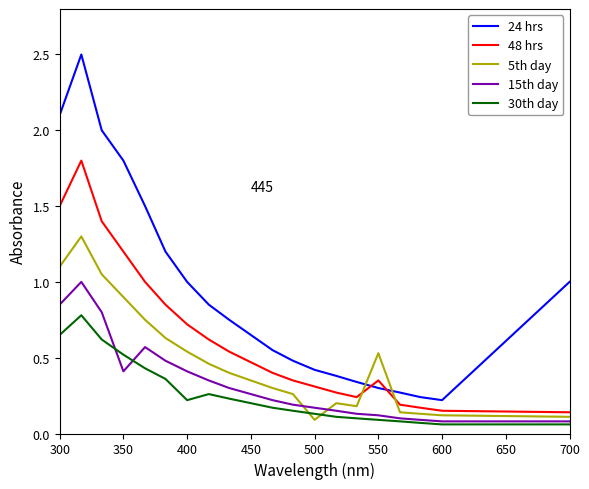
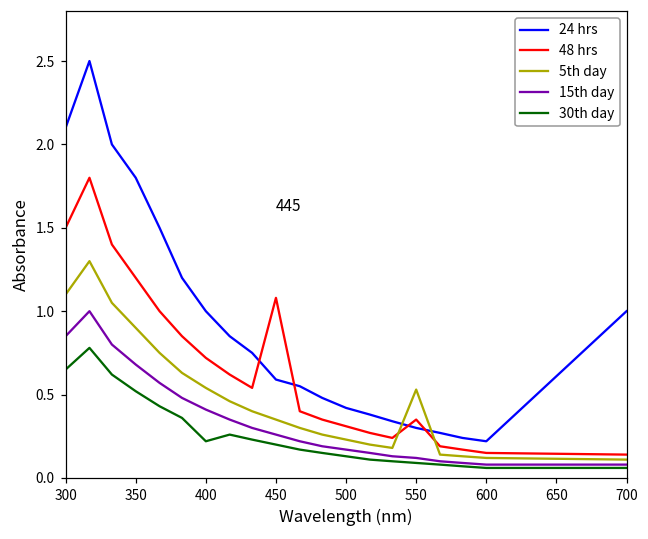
  {
    "24 hrs": {
      "300": 2.10,
      "350": 1.80,
      "400": 1.00,
-     "450": 0.65,
+     "450": 0.59,
      "500": 0.42,
      "550": 0.30,
      "600": 0.22,
      "700": 1.00
    },
    "48 hrs": {
      "300": 1.50,
      "350": 1.20,
      "400": 0.72,
-     "450": 0.47,
+     "450": 1.08,
      "500": 0.31,
      "550": 0.35,
      "600": 0.15,
      "700": 0.14
    },
    "5th day": {
      "300": 1.10,
      "350": 0.90,
      "400": 0.54,
      "450": 0.35,
-     "500": 0.09,
+     "500": 0.23,
      "550": 0.53,
      "600": 0.12,
      "700": 0.11
    },
    "15th day": {
      "300": 0.85,
-     "350": 0.41,
+     "350": 0.68,
      "400": 0.41,
      "450": 0.26,
      "500": 0.17,
      "550": 0.12,
      "600": 0.08,
      "700": 0.08
    },
    "30th day": {
      "300": 0.65,
      "350": 0.52,
      "400": 0.22,
      "450": 0.20,
      "500": 0.13,
      "550": 0.09,
      "600": 0.06,
      "700": 0.06
    }
  }
